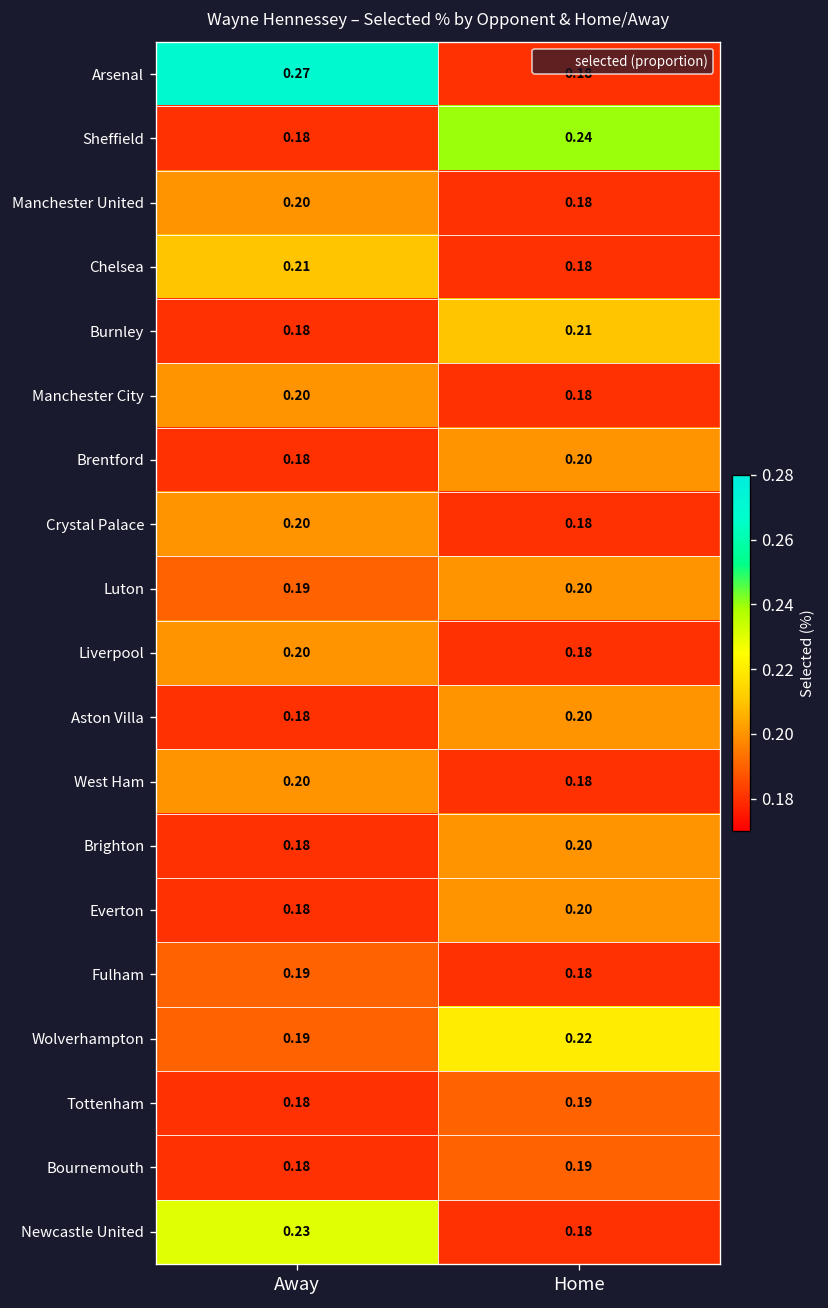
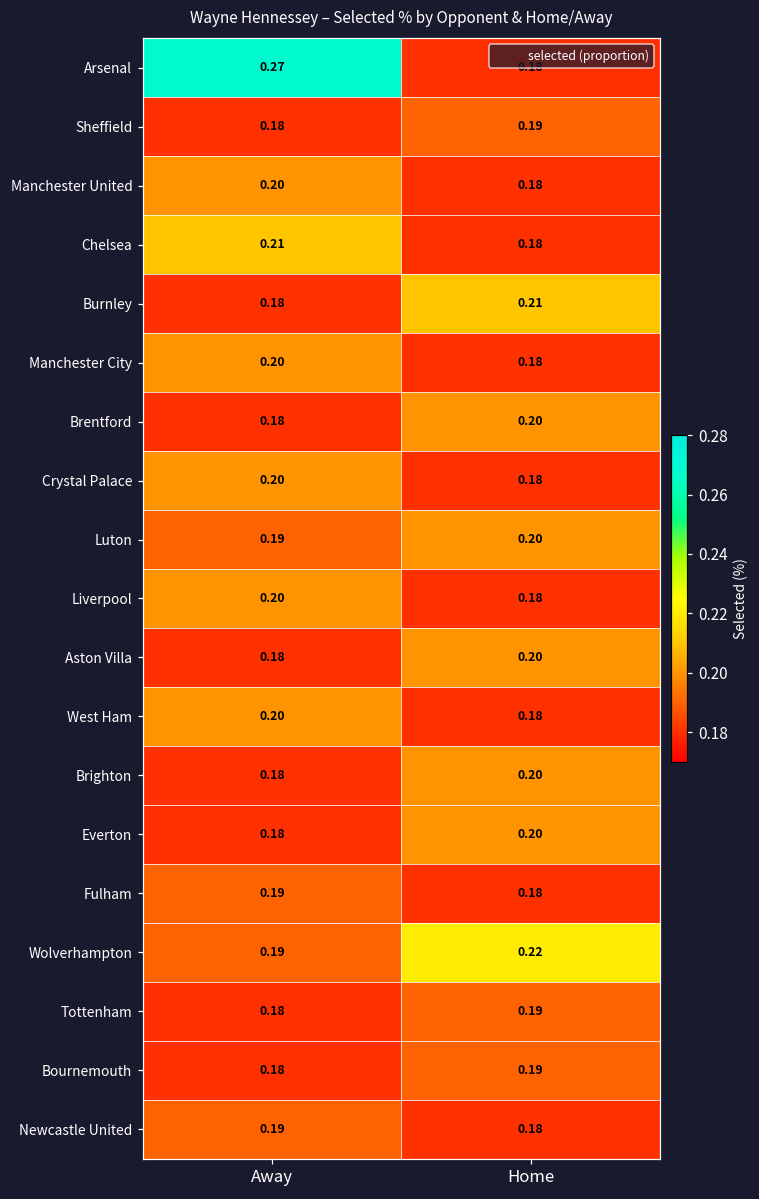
  {
    "Arsenal": {
      "Away": 0.27
    },
    "Sheffield": {
      "Away": 0.18,
-     "Home": 0.24
+     "Home": 0.19
    },
    "Manchester United": {
      "Away": 0.20,
      "Home": 0.18
    },
    "Chelsea": {
      "Away": 0.21,
      "Home": 0.18
    },
    "Burnley": {
      "Away": 0.18,
      "Home": 0.21
    },
    "Manchester City": {
      "Away": 0.20,
      "Home": 0.18
    },
    "Brentford": {
      "Away": 0.18,
      "Home": 0.20
    },
    "Crystal Palace": {
      "Away": 0.20,
      "Home": 0.18
    },
    "Luton": {
      "Away": 0.19,
      "Home": 0.20
    },
    "Liverpool": {
      "Away": 0.20,
      "Home": 0.18
    },
    "Aston Villa": {
      "Away": 0.18,
      "Home": 0.20
    },
    "West Ham": {
      "Away": 0.20,
      "Home": 0.18
    },
    "Brighton": {
      "Away": 0.18,
      "Home": 0.20
    },
    "Everton": {
      "Away": 0.18,
      "Home": 0.20
    },
    "Fulham": {
      "Away": 0.19,
      "Home": 0.18
    },
    "Wolverhampton": {
      "Away": 0.19,
      "Home": 0.22
    },
    "Tottenham": {
      "Away": 0.18,
      "Home": 0.19
    },
    "Bournemouth": {
      "Away": 0.18,
      "Home": 0.19
    },
    "Newcastle United": {
-     "Away": 0.23,
+     "Away": 0.19,
      "Home": 0.18
    }
  }
